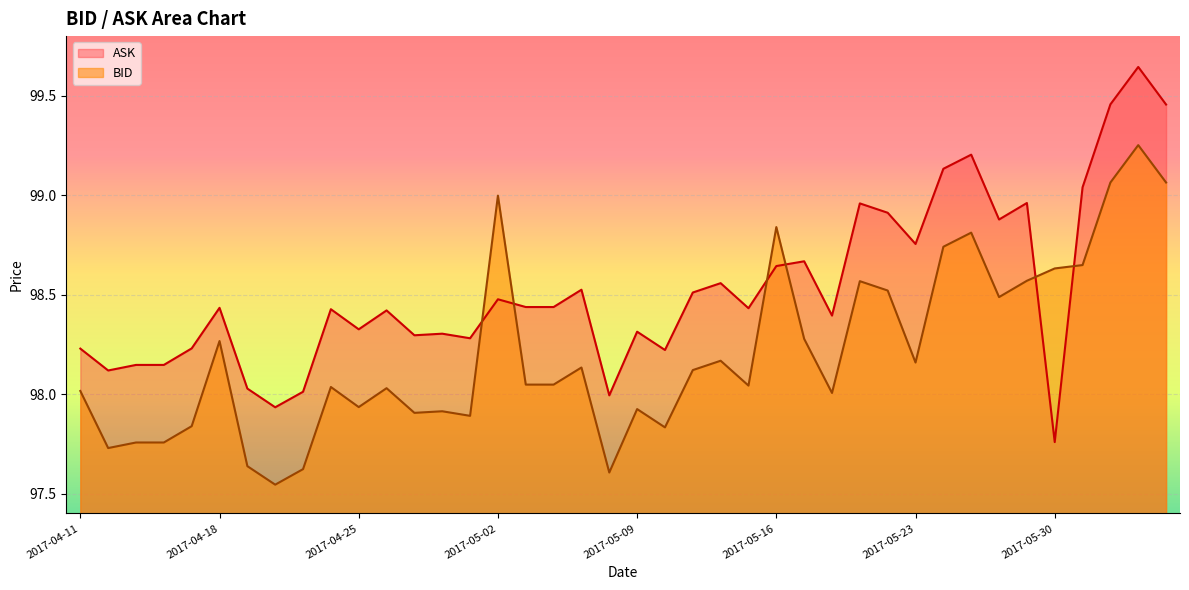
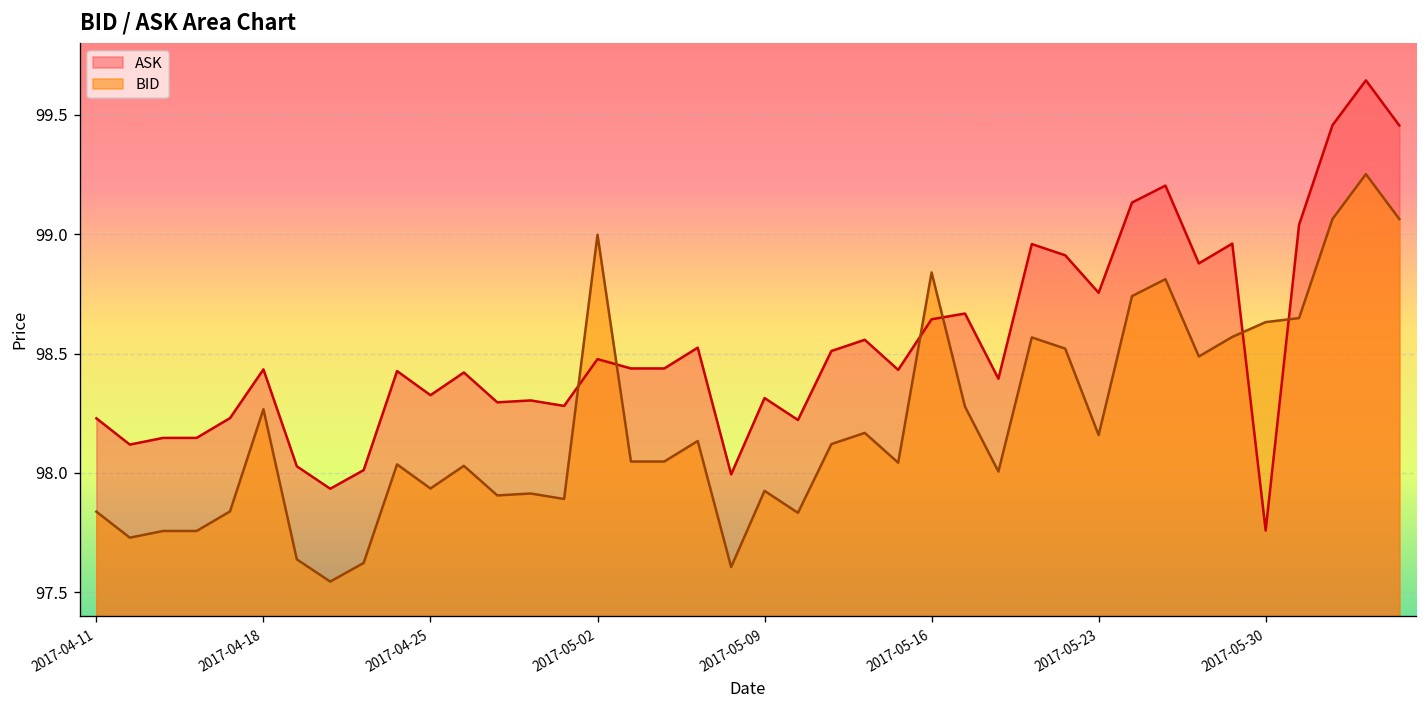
  {
    "ASK": {
      "2017-04-11": 98.23,
      "2017-04-18": 98.43,
      "2017-04-25": 98.33,
      "2017-05-02": 98.48,
      "2017-05-09": 98.31,
      "2017-05-16": 98.64,
      "2017-05-23": 98.76,
      "2017-05-30": 97.76
    },
    "BID": {
-     "2017-04-11": 98.02,
+     "2017-04-11": 97.84,
      "2017-04-18": 98.27,
      "2017-04-25": 97.94,
      "2017-05-02": 99.00,
      "2017-05-09": 97.93,
      "2017-05-16": 98.84,
      "2017-05-23": 98.16,
      "2017-05-30": 98.63
    }
  }
